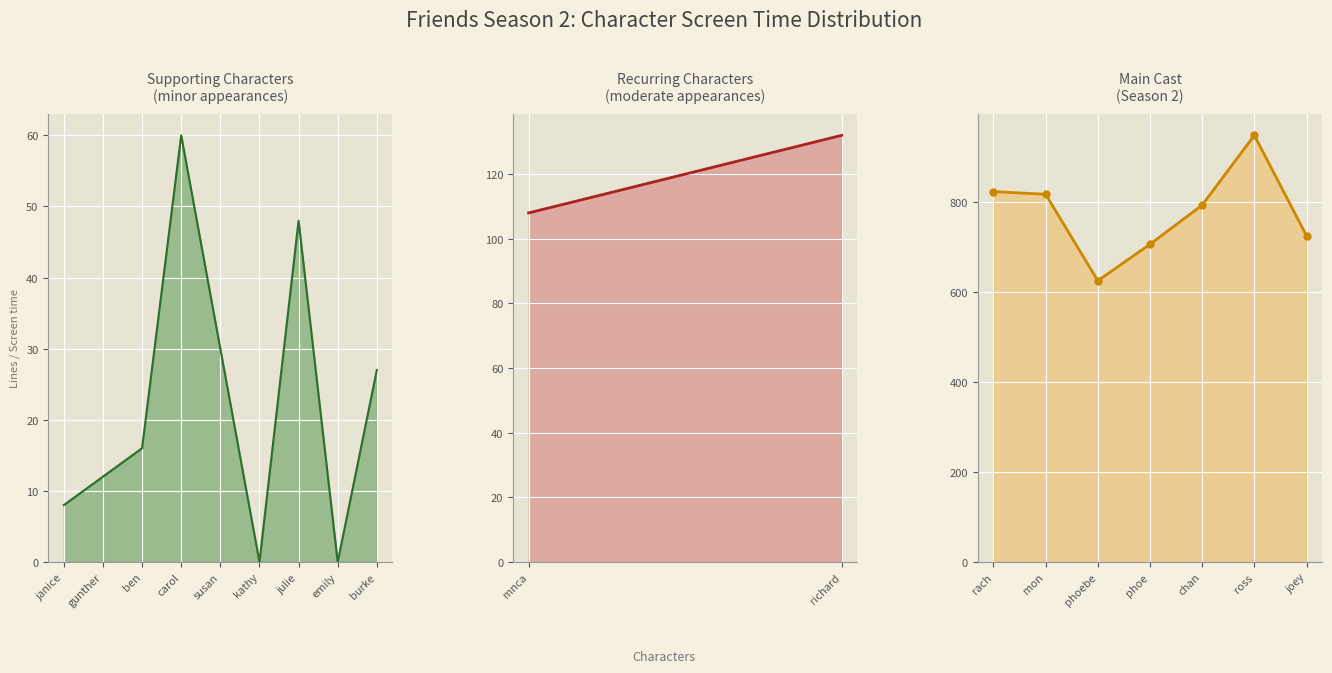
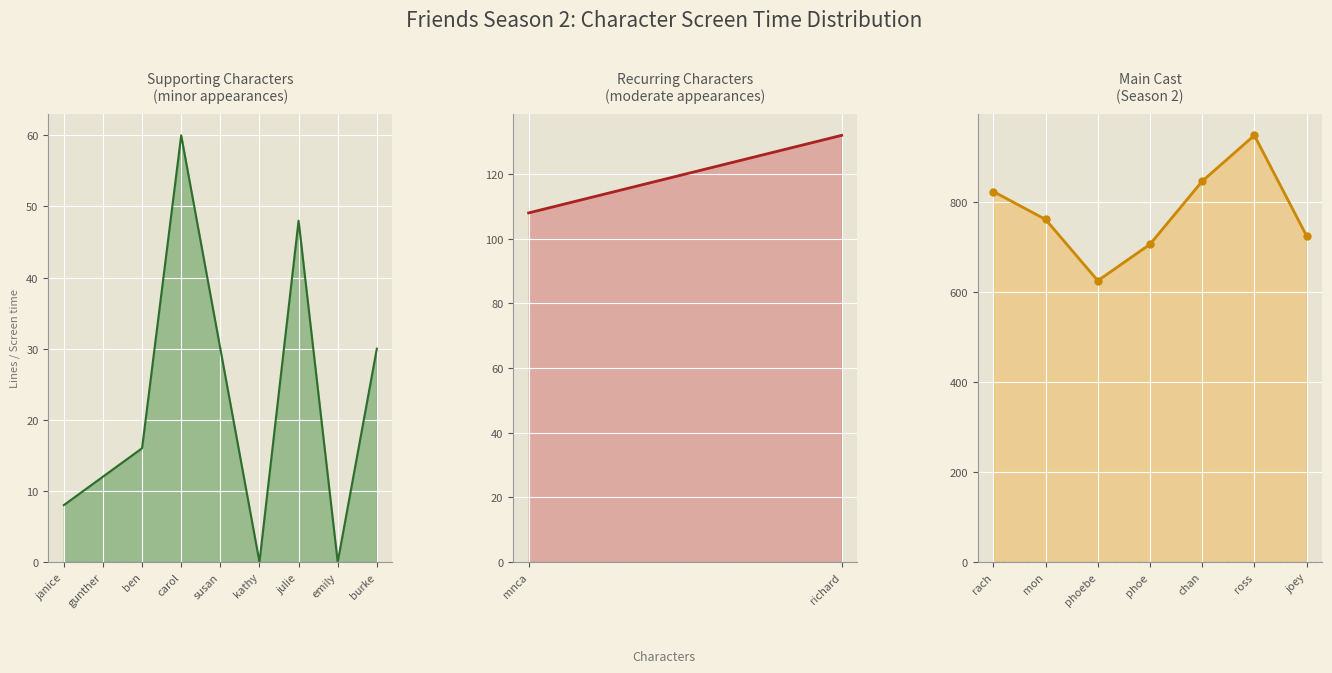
  {
    "Supporting Characters (minor appearances)": {
      "janice": 8,
      "gunther": 12,
      "ben": 16,
      "carol": 60,
      "susan": 30,
      "kathy": 0,
      "julie": 48,
      "emily": 0,
-     "burke": 27
+     "burke": 30
    },
    "Recurring Characters (moderate appearances)": {
      "mnca": 108,
      "richard": 132
    },
    "Main Cast (Season 2)": {
      "rach": 820,
-     "mon": 820,
+     "mon": 760,
      "phoebe": 630,
      "phoe": 710,
-     "chan": 790,
+     "chan": 850,
      "ross": 950,
      "joey": 730
    }
  }
